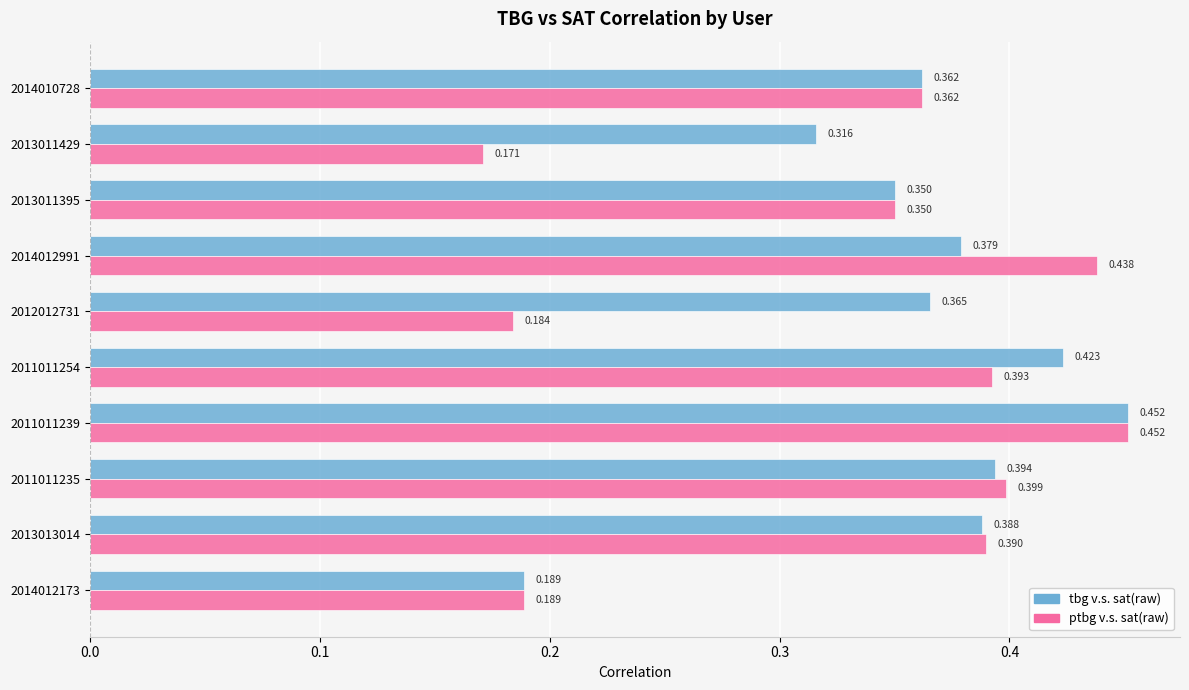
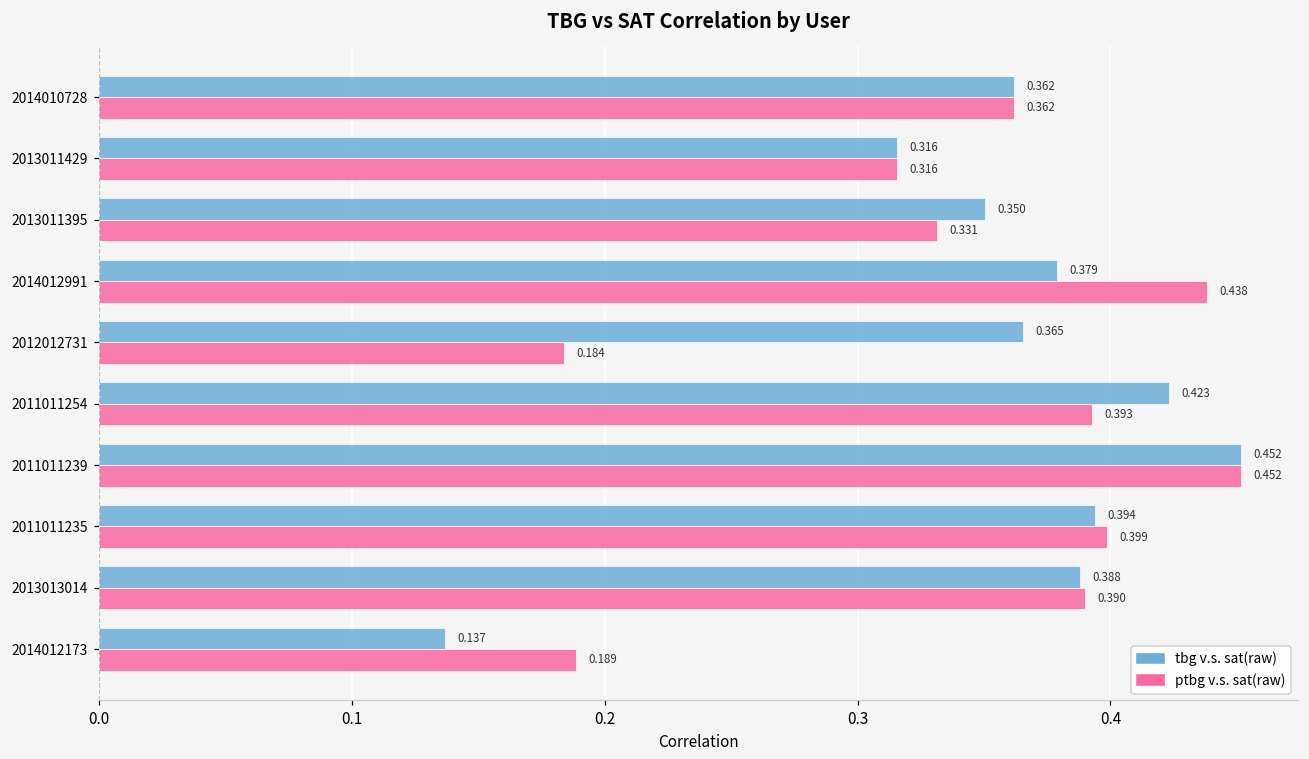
  {
    "tbg v.s. sat(raw)": {
      "2014010728": 0.362,
      "2013011429": 0.316,
      "2013011395": 0.350,
      "2014012991": 0.379,
      "2012012731": 0.365,
      "2011011254": 0.423,
      "2011011239": 0.452,
      "2011011235": 0.394,
      "2013013014": 0.388,
-     "2014012173": 0.189
+     "2014012173": 0.137
    },
    "ptbg v.s. sat(raw)": {
      "2014010728": 0.362,
-     "2013011429": 0.171,
-     "2013011395": 0.350,
+     "2013011429": 0.316,
+     "2013011395": 0.331,
      "2014012991": 0.438,
      "2012012731": 0.184,
      "2011011254": 0.393,
      "2011011239": 0.452,
      "2011011235": 0.399,
      "2013013014": 0.390,
      "2014012173": 0.189
    }
  }
